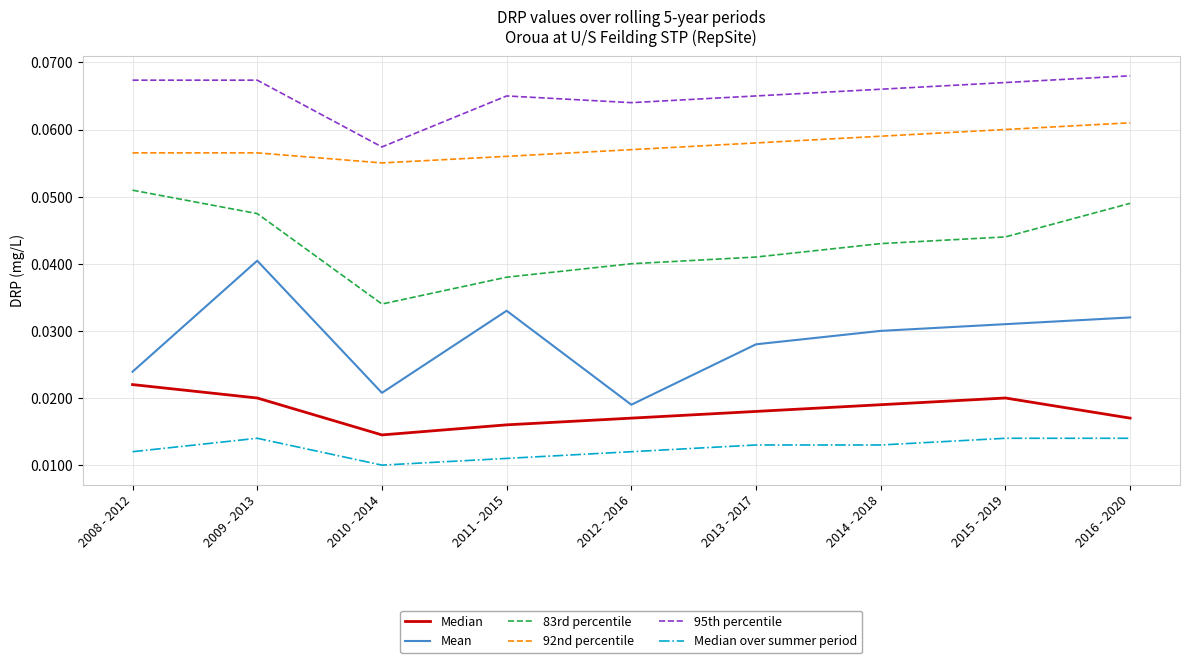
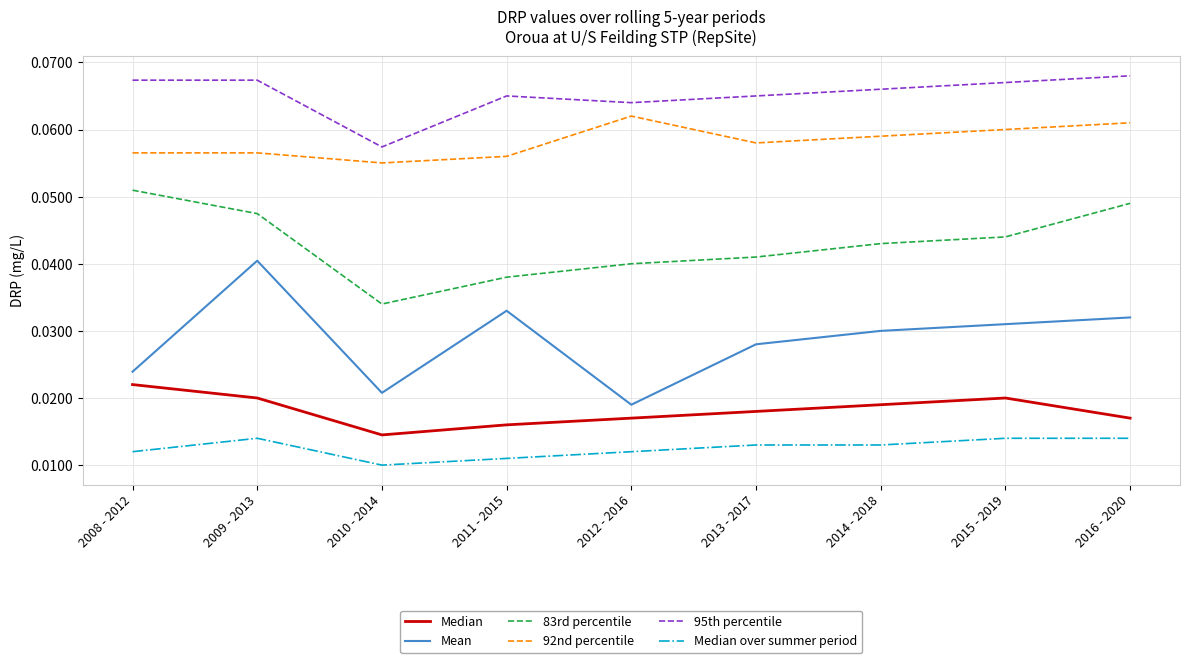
  {
    "Median": {
      "2008 - 2012": 0.022,
      "2009 - 2013": 0.020,
      "2010 - 2014": 0.015,
      "2011 - 2015": 0.016,
      "2012 - 2016": 0.017,
      "2013 - 2017": 0.018,
      "2014 - 2018": 0.019,
      "2015 - 2019": 0.020,
      "2016 - 2020": 0.017
    },
    "Mean": {
      "2008 - 2012": 0.024,
      "2009 - 2013": 0.040,
      "2010 - 2014": 0.021,
      "2011 - 2015": 0.033,
      "2012 - 2016": 0.019,
      "2013 - 2017": 0.028,
      "2014 - 2018": 0.030,
      "2015 - 2019": 0.031,
      "2016 - 2020": 0.032
    },
    "83rd percentile": {
      "2008 - 2012": 0.051,
      "2009 - 2013": 0.047,
      "2010 - 2014": 0.034,
      "2011 - 2015": 0.038,
      "2012 - 2016": 0.040,
      "2013 - 2017": 0.041,
      "2014 - 2018": 0.043,
      "2015 - 2019": 0.044,
      "2016 - 2020": 0.049
    },
    "92nd percentile": {
      "2008 - 2012": 0.057,
      "2009 - 2013": 0.057,
      "2010 - 2014": 0.055,
      "2011 - 2015": 0.056,
-     "2012 - 2016": 0.057,
+     "2012 - 2016": 0.062,
      "2013 - 2017": 0.058,
      "2014 - 2018": 0.059,
      "2015 - 2019": 0.060,
      "2016 - 2020": 0.061
    },
    "95th percentile": {
      "2008 - 2012": 0.067,
      "2009 - 2013": 0.067,
      "2010 - 2014": 0.057,
      "2011 - 2015": 0.065,
      "2012 - 2016": 0.064,
      "2013 - 2017": 0.065,
      "2014 - 2018": 0.066,
      "2015 - 2019": 0.067,
      "2016 - 2020": 0.068
    },
    "Median over summer period": {
      "2008 - 2012": 0.012,
      "2009 - 2013": 0.014,
      "2010 - 2014": 0.010,
      "2011 - 2015": 0.011,
      "2012 - 2016": 0.012,
      "2013 - 2017": 0.013,
      "2014 - 2018": 0.013,
      "2015 - 2019": 0.014,
      "2016 - 2020": 0.014
    }
  }
